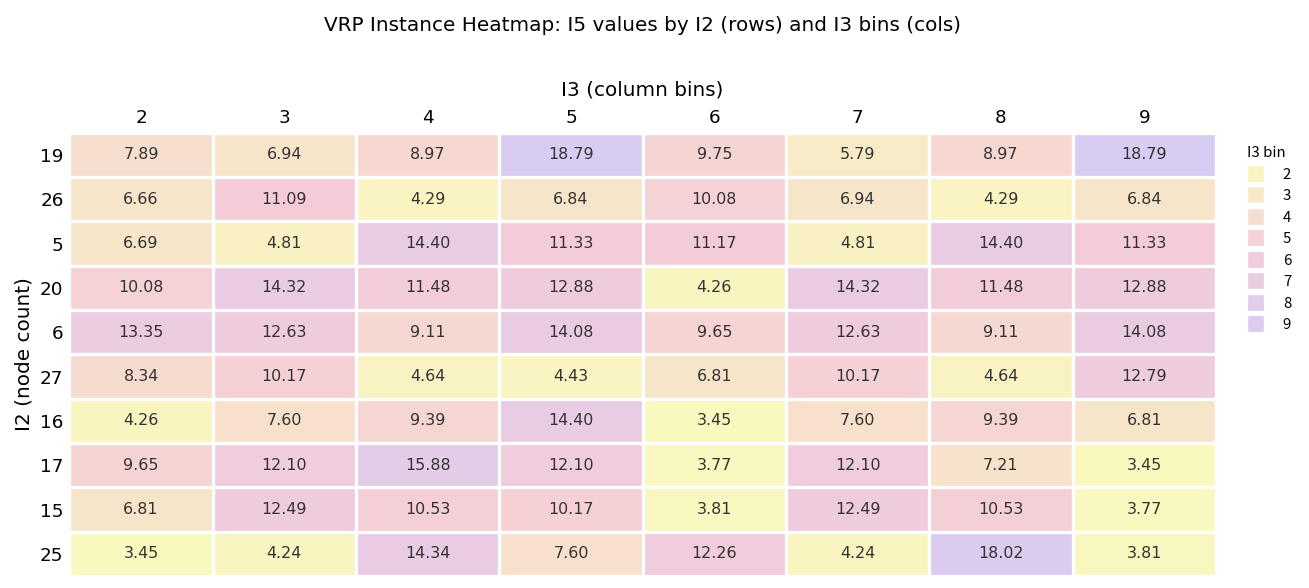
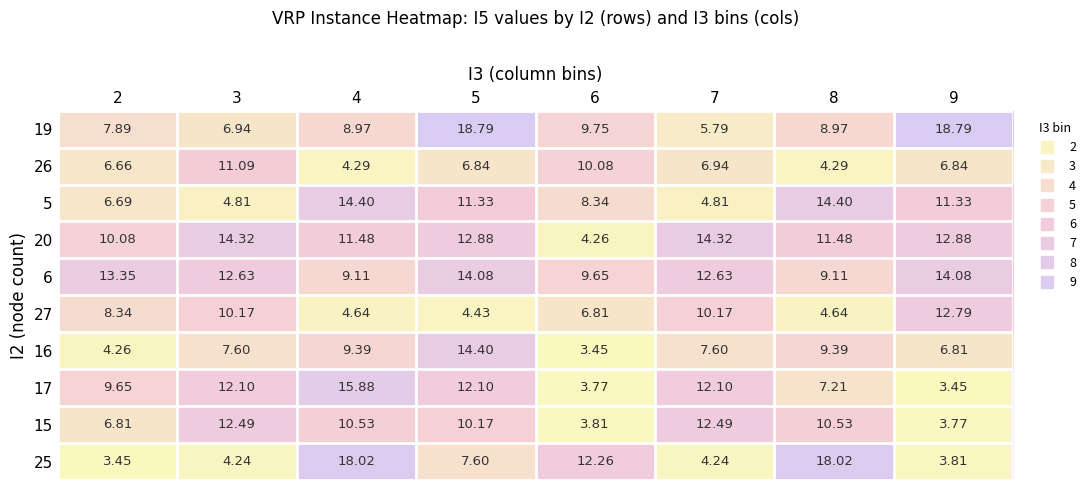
  {
    "19": {
      "2": 7.89,
      "3": 6.94,
      "4": 8.97,
      "5": 18.79,
      "6": 9.75,
      "7": 5.79,
      "8": 8.97,
      "9": 18.79
    },
    "26": {
      "2": 6.66,
      "3": 11.09,
      "4": 4.29,
      "5": 6.84,
      "6": 10.08,
      "7": 6.94,
      "8": 4.29,
      "9": 6.84
    },
    "5": {
      "2": 6.69,
      "3": 4.81,
      "4": 14.40,
      "5": 11.33,
-     "6": 11.17,
+     "6": 8.34,
      "7": 4.81,
      "8": 14.40,
      "9": 11.33
    },
    "20": {
      "2": 10.08,
      "3": 14.32,
      "4": 11.48,
      "5": 12.88,
      "6": 4.26,
      "7": 14.32,
      "8": 11.48,
      "9": 12.88
    },
    "6": {
      "2": 13.35,
      "3": 12.63,
      "4": 9.11,
      "5": 14.08,
      "6": 9.65,
      "7": 12.63,
      "8": 9.11,
      "9": 14.08
    },
    "27": {
      "2": 8.34,
      "3": 10.17,
      "4": 4.64,
      "5": 4.43,
      "6": 6.81,
      "7": 10.17,
      "8": 4.64,
      "9": 12.79
    },
    "16": {
      "2": 4.26,
      "3": 7.60,
      "4": 9.39,
      "5": 14.40,
      "6": 3.45,
      "7": 7.60,
      "8": 9.39,
      "9": 6.81
    },
    "17": {
      "2": 9.65,
      "3": 12.10,
      "4": 15.88,
      "5": 12.10,
      "6": 3.77,
      "7": 12.10,
      "8": 7.21,
      "9": 3.45
    },
    "15": {
      "2": 6.81,
      "3": 12.49,
      "4": 10.53,
      "5": 10.17,
      "6": 3.81,
      "7": 12.49,
      "8": 10.53,
      "9": 3.77
    },
    "25": {
      "2": 3.45,
      "3": 4.24,
-     "4": 14.34,
+     "4": 18.02,
      "5": 7.60,
      "6": 12.26,
      "7": 4.24,
      "8": 18.02,
      "9": 3.81
    }
  }
